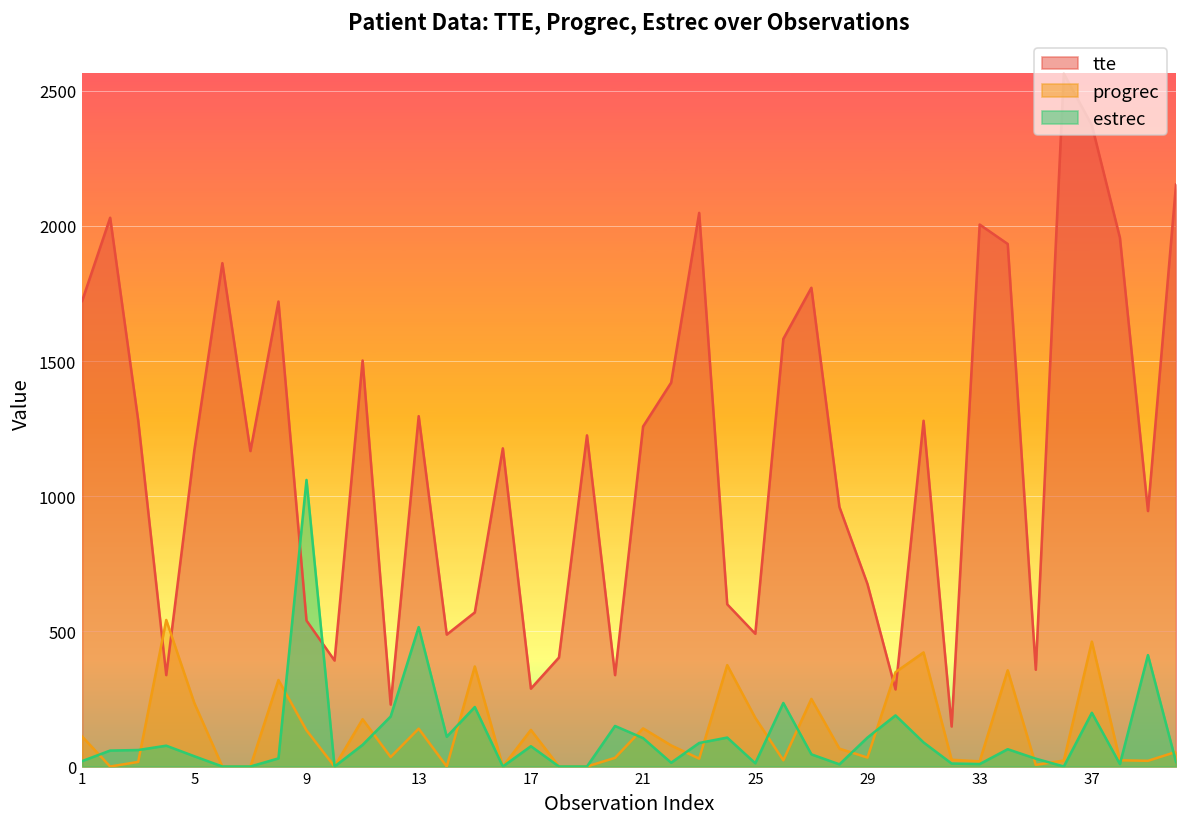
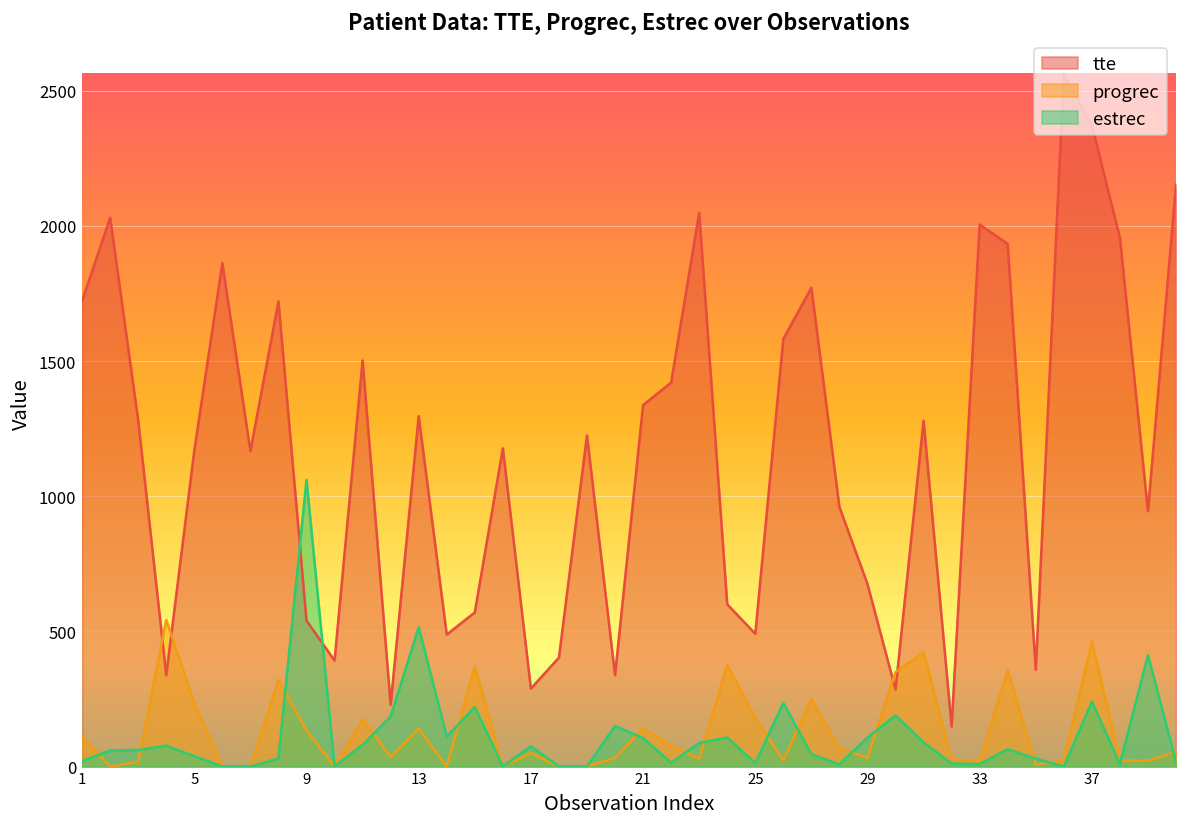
  {
    "tte": {
      "1": 1720,
      "5": 1170,
      "9": 540,
      "13": 1300,
      "17": 290,
-     "21": 1260,
+     "21": 1340,
      "25": 490,
      "29": 680,
      "33": 2000
    },
    "progrec": {
      "1": 110,
      "5": 240,
      "9": 130,
      "13": 140,
-     "17": 140,
+     "17": 50,
      "21": 140,
      "25": 180,
      "29": 30,
      "37": 460
    },
    "estrec": {
      "1": 20,
      "5": 40,
      "9": 1060,
      "13": 520,
      "17": 80,
      "21": 110,
      "25": 10,
      "29": 110,
-     "37": 200
+     "37": 240
    }
  }
